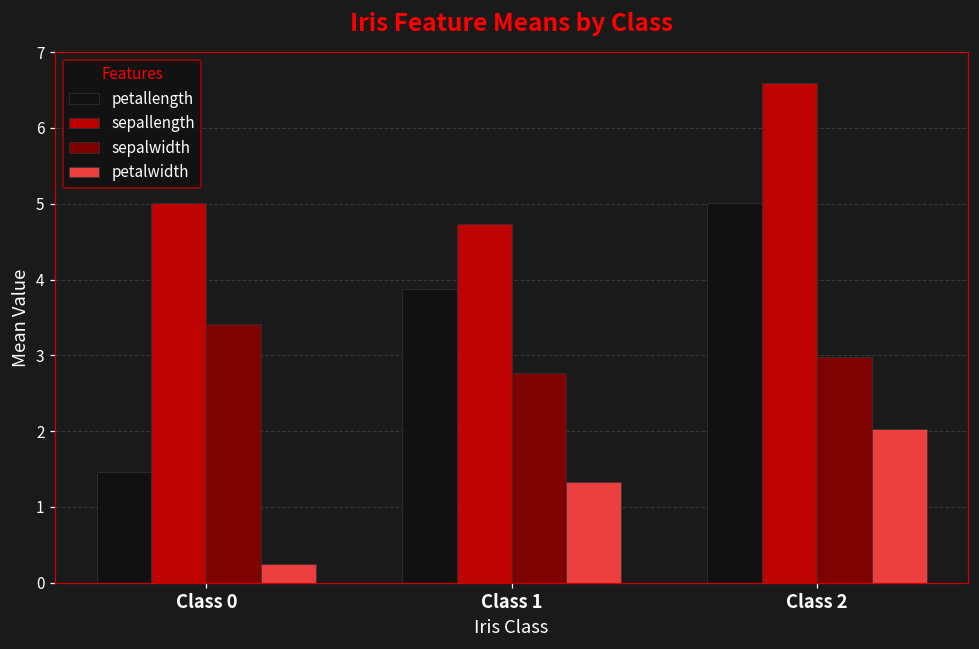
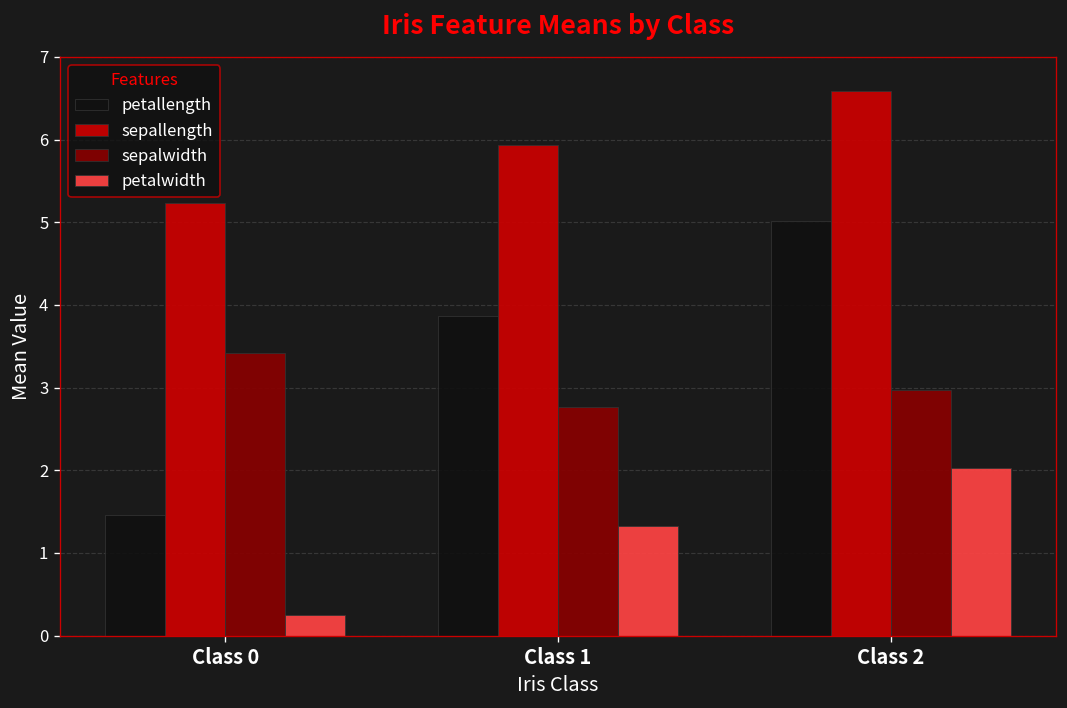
  {
    "petallength": {
      "Class 0": 1.5,
      "Class 1": 3.9,
      "Class 2": 5.0
    },
    "sepallength": {
-     "Class 0": 5.0,
-     "Class 1": 4.7,
+     "Class 0": 5.2,
+     "Class 1": 5.9,
      "Class 2": 6.6
    },
    "sepalwidth": {
      "Class 0": 3.4,
      "Class 1": 2.8,
      "Class 2": 3.0
    },
    "petalwidth": {
      "Class 0": 0.2,
      "Class 1": 1.3,
      "Class 2": 2.0
    }
  }
